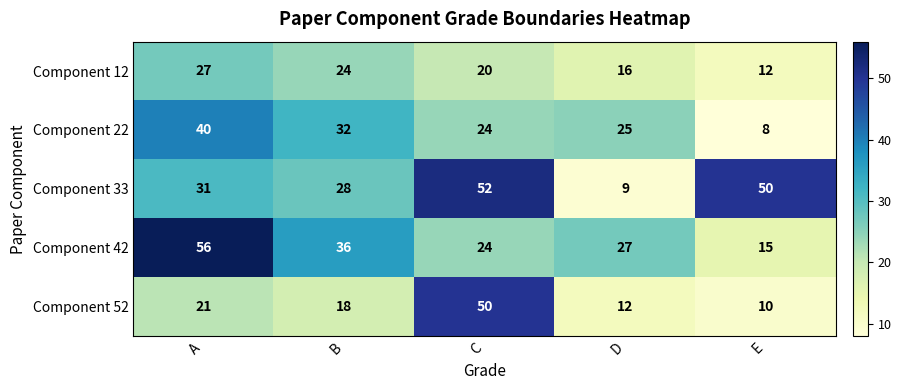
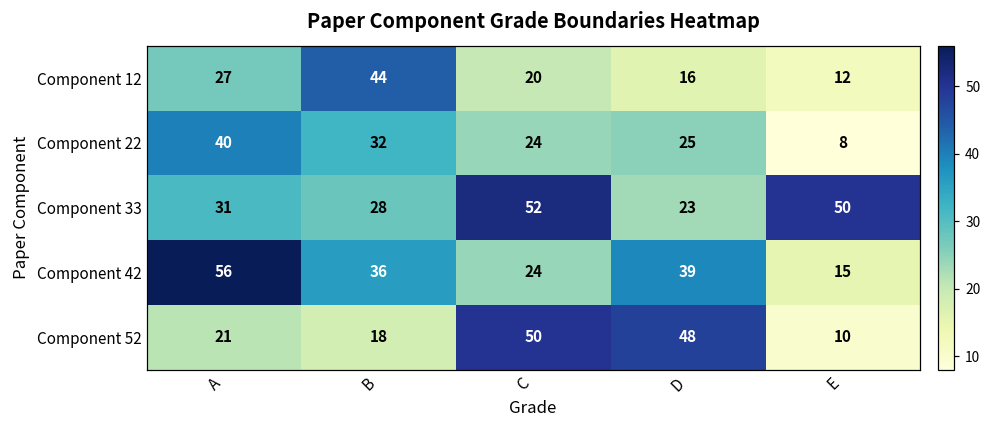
  {
    "Component 12": {
      "A": 27,
-     "B": 24,
+     "B": 44,
      "C": 20,
      "D": 16,
      "E": 12
    },
    "Component 22": {
      "A": 40,
      "B": 32,
      "C": 24,
      "D": 25,
      "E": 8
    },
    "Component 33": {
      "A": 31,
      "B": 28,
      "C": 52,
-     "D": 9,
+     "D": 23,
      "E": 50
    },
    "Component 42": {
      "A": 56,
      "B": 36,
      "C": 24,
-     "D": 27,
+     "D": 39,
      "E": 15
    },
    "Component 52": {
      "A": 21,
      "B": 18,
      "C": 50,
-     "D": 12,
+     "D": 48,
      "E": 10
    }
  }
